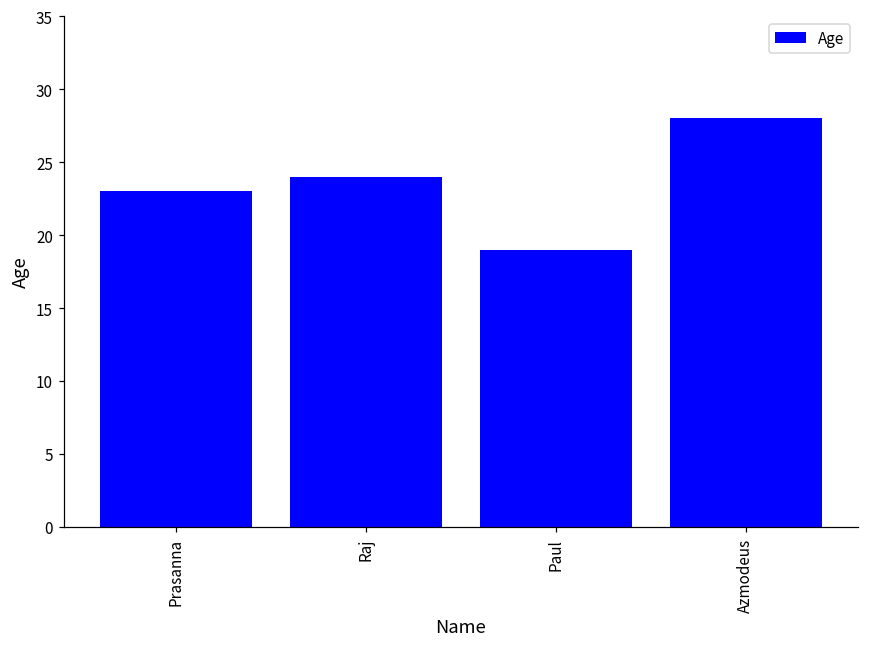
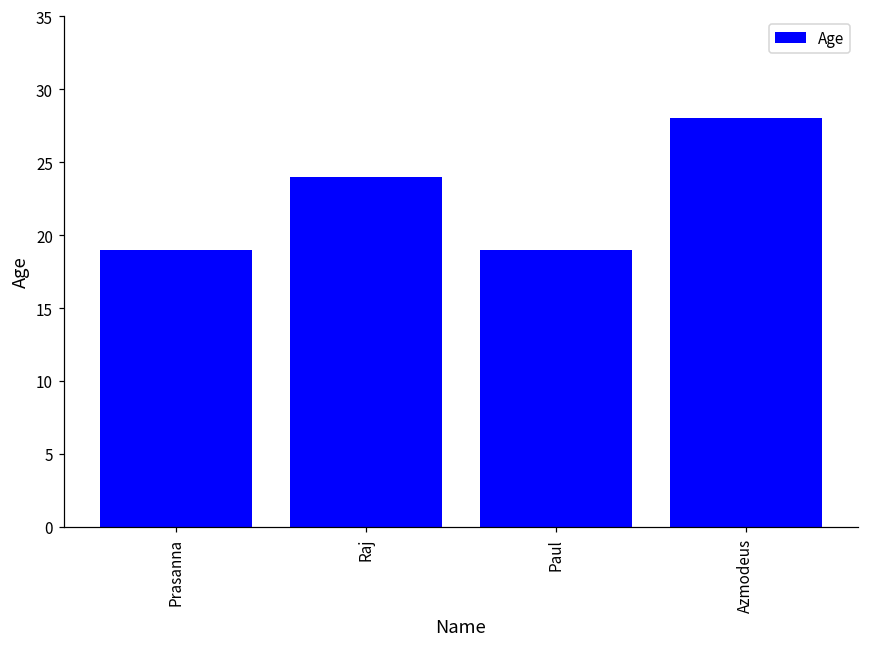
  {
-   "Prasanna": 23,
+   "Prasanna": 19,
    "Raj": 24,
    "Paul": 19,
    "Azmodeus": 28
  }
